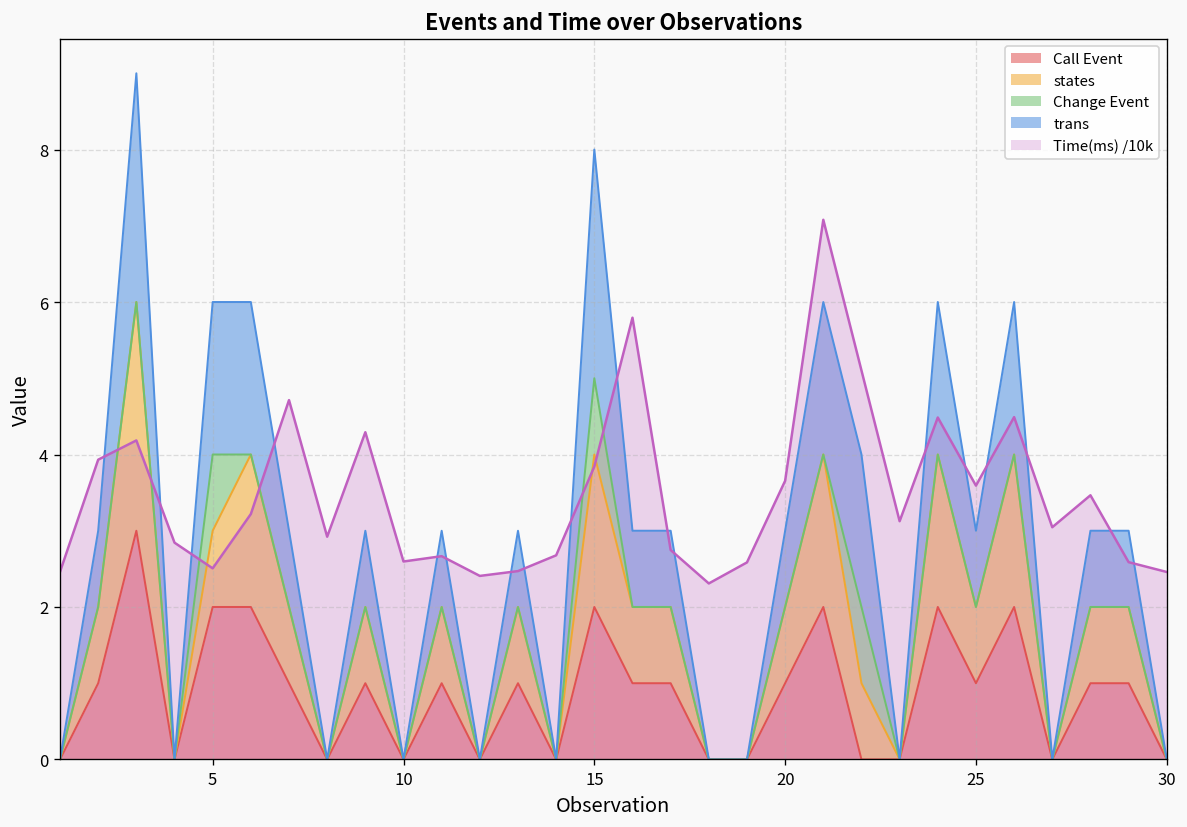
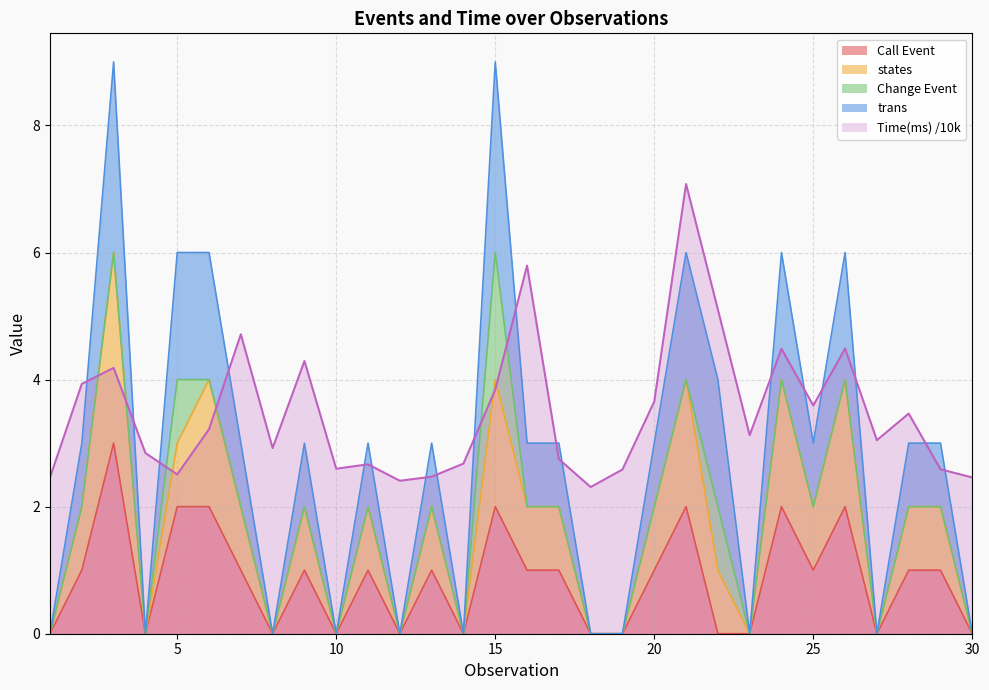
  {
    "Call Event": {
      "5": 2,
      "15": 2,
      "20": 1,
      "25": 1
    },
    "states": {
      "5": 3,
      "15": 4
    },
    "Change Event": {
      "5": 4,
-     "15": 1
+     "15": 2
    },
    "trans": {
      "5": 6,
      "20": 3,
      "25": 3
    },
    "Time(ms) /10k": {
      "5": 2.5,
      "10": 2.6,
      "15": 3.8,
      "20": 3.7,
      "25": 3.6,
      "30": 2.5
    }
  }
